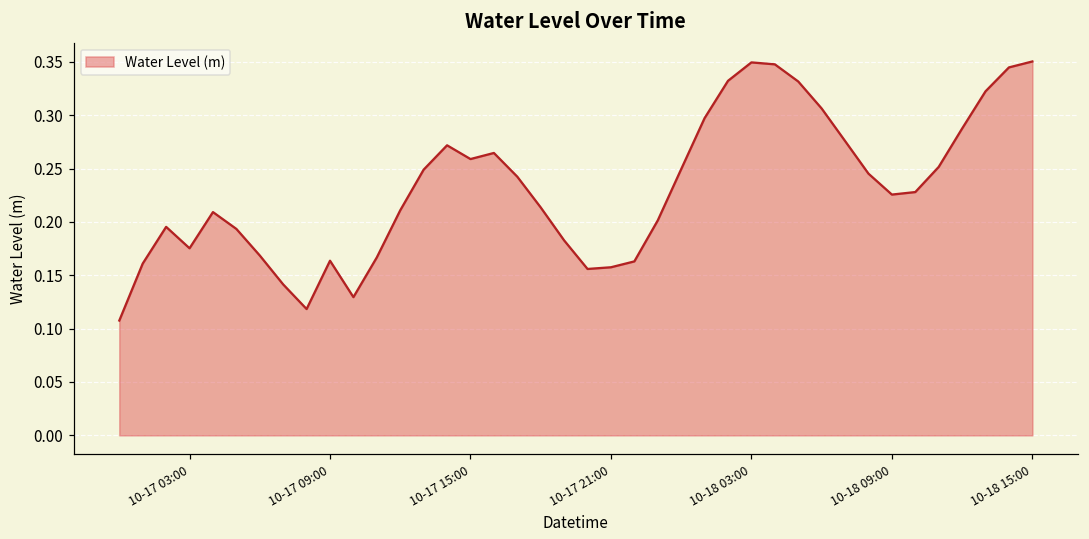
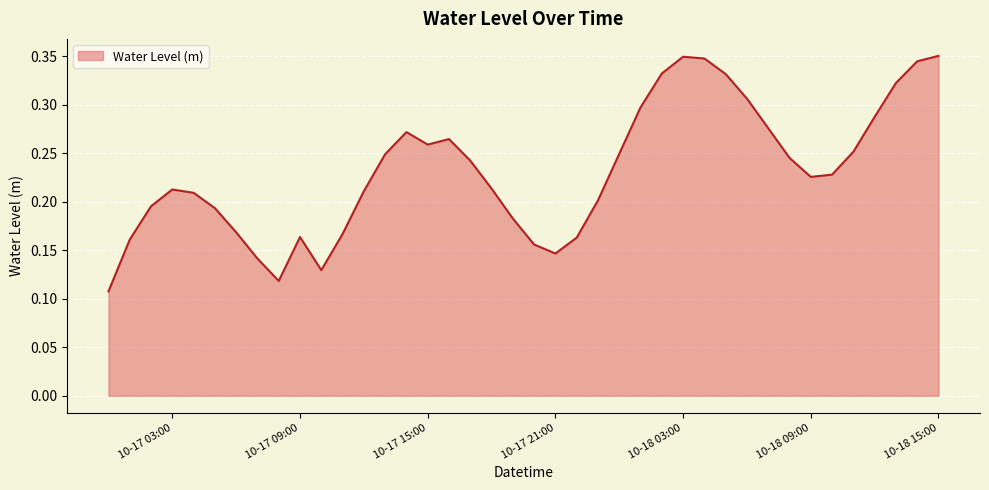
  {
-   "10-17 03:00": 0.18,
+   "10-17 03:00": 0.21,
    "10-17 09:00": 0.16,
    "10-17 15:00": 0.26,
-   "10-17 21:00": 0.16,
+   "10-17 21:00": 0.15,
    "10-18 03:00": 0.35,
    "10-18 09:00": 0.23,
    "10-18 15:00": 0.35
  }
